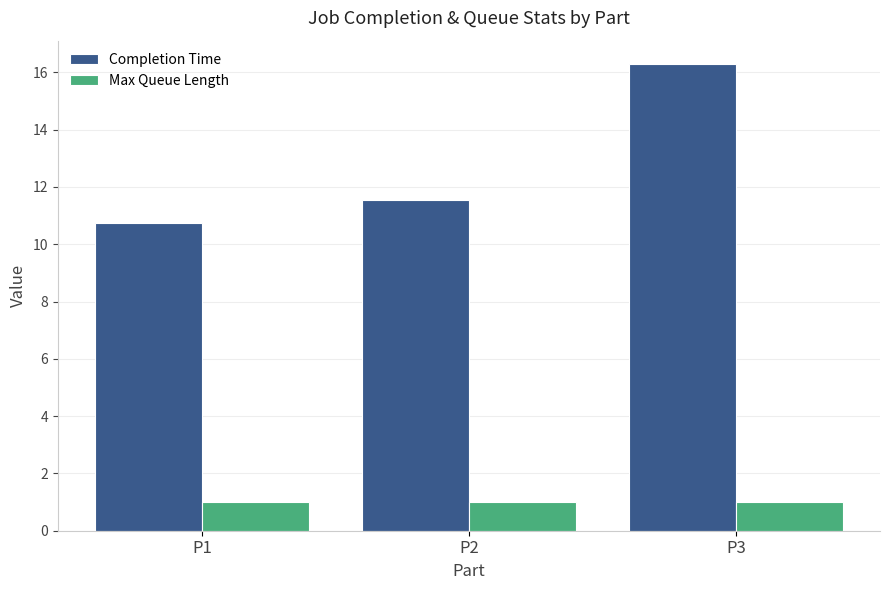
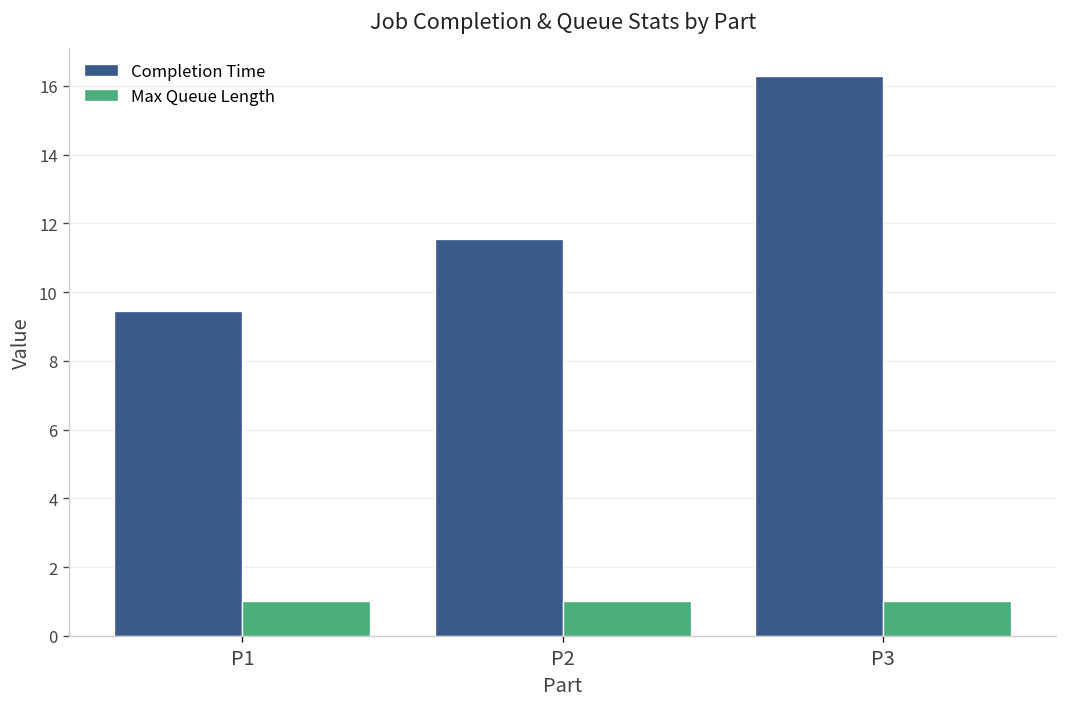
  {
    "Completion Time": {
-     "P1": 10.7,
+     "P1": 9.5,
      "P2": 11.5,
      "P3": 16.3
    },
    "Max Queue Length": {
      "P1": 1.0,
      "P2": 1.0,
      "P3": 1.0
    }
  }
